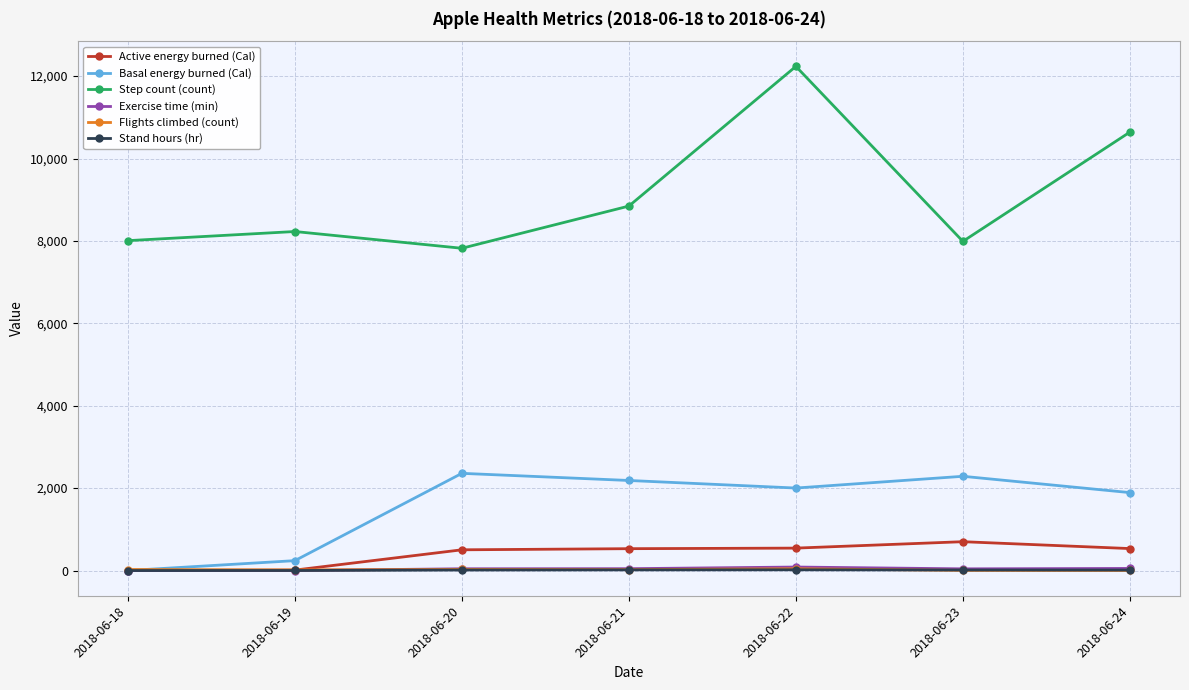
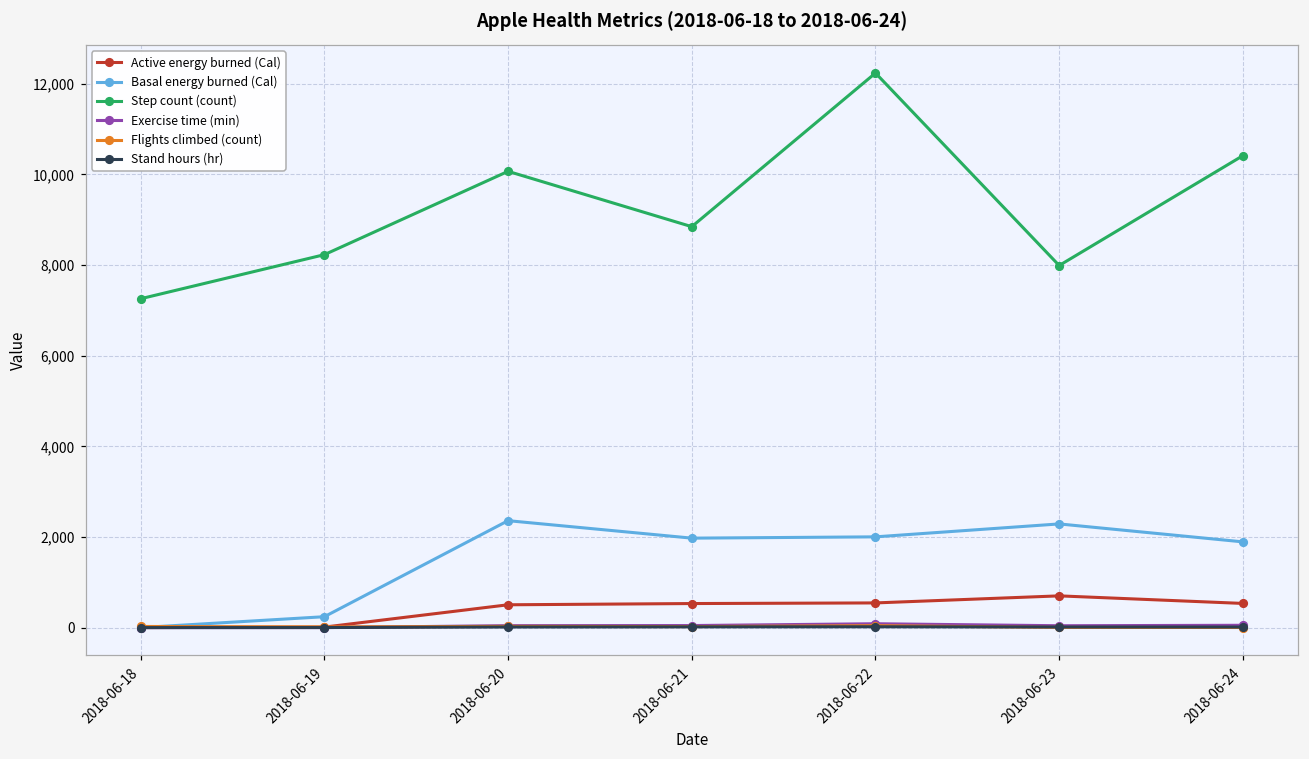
  {
    "Active energy burned (Cal)": {
      "2018-06-20": "500",
      "2018-06-21": "500",
      "2018-06-22": "500",
      "2018-06-23": "700",
      "2018-06-24": "500"
    },
    "Basal energy burned (Cal)": {
      "2018-06-19": "200",
      "2018-06-20": "2,400",
-     "2018-06-21": "2,200",
+     "2018-06-21": "2,000",
      "2018-06-22": "2,000",
      "2018-06-23": "2,300",
      "2018-06-24": "1,900"
    },
    "Step count (count)": {
-     "2018-06-18": "8,000",
+     "2018-06-18": "7,300",
      "2018-06-19": "8,200",
-     "2018-06-20": "7,800",
+     "2018-06-20": "10,100",
      "2018-06-21": "8,800",
      "2018-06-22": "12,200",
      "2018-06-23": "8,000",
-     "2018-06-24": "10,600"
+     "2018-06-24": "10,400"
    }
  }
